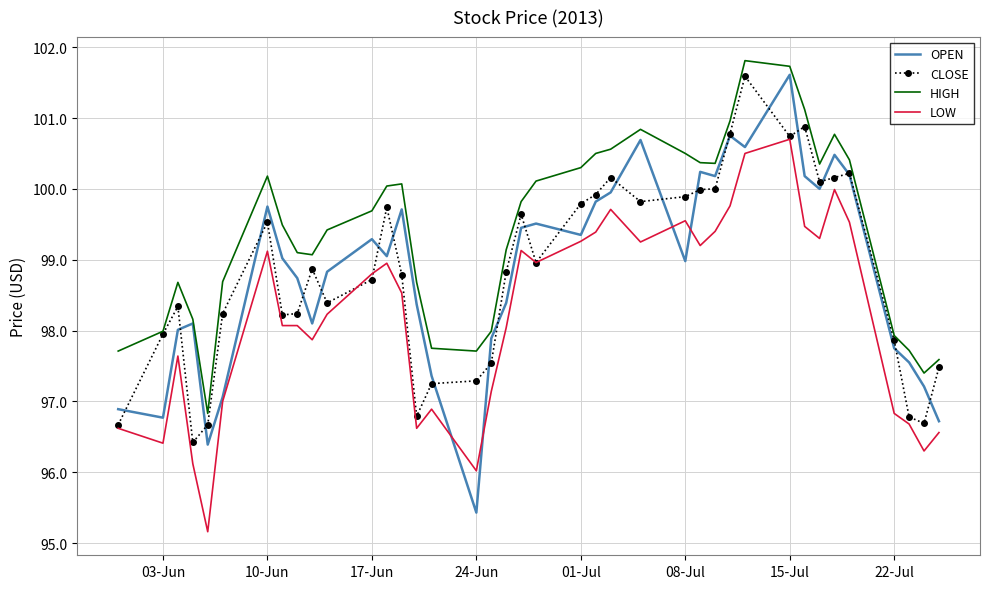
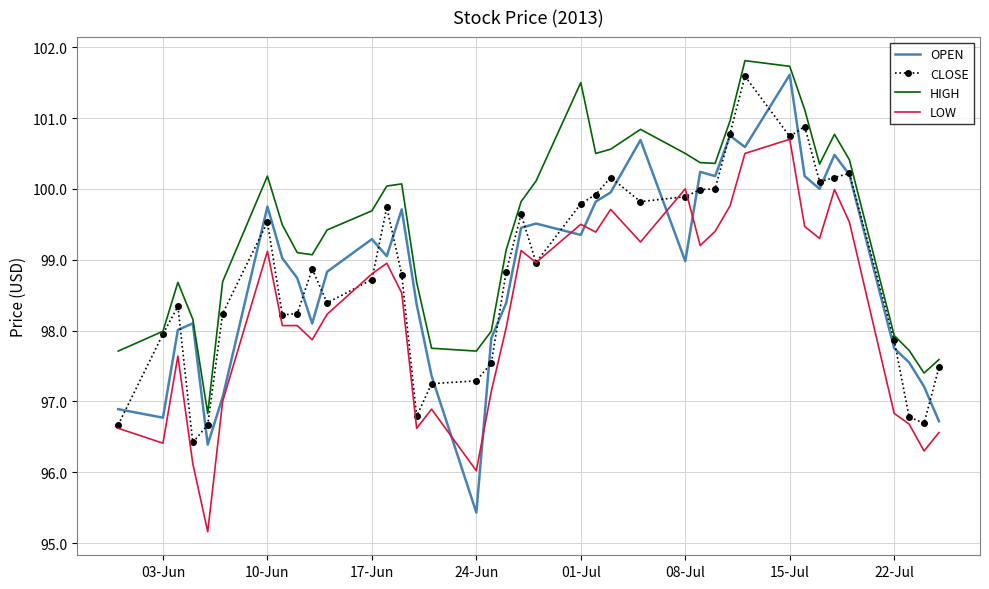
  {
    "OPEN": {
      "03-Jun": 96.8,
      "10-Jun": 99.8,
      "17-Jun": 99.3,
      "24-Jun": 95.4,
      "01-Jul": 99.4,
      "08-Jul": 99.0,
      "15-Jul": 101.6,
      "22-Jul": 97.8
    },
    "CLOSE": {
      "03-Jun": 98.0,
      "10-Jun": 99.5,
      "17-Jun": 98.7,
      "24-Jun": 97.3,
      "01-Jul": 99.8,
      "08-Jul": 99.9,
      "15-Jul": 100.7,
      "22-Jul": 97.9
    },
    "HIGH": {
      "03-Jun": 98.0,
      "10-Jun": 100.2,
      "17-Jun": 99.7,
      "24-Jun": 97.7,
-     "01-Jul": 100.3,
+     "01-Jul": 101.5,
      "08-Jul": 100.5,
      "15-Jul": 101.7,
      "22-Jul": 97.9
    },
    "LOW": {
      "03-Jun": 96.4,
      "10-Jun": 99.1,
      "17-Jun": 98.8,
      "24-Jun": 96.0,
-     "01-Jul": 99.3,
-     "08-Jul": 99.6,
+     "01-Jul": 99.5,
+     "08-Jul": 100.0,
      "15-Jul": 100.7,
      "22-Jul": 96.8
    }
  }
